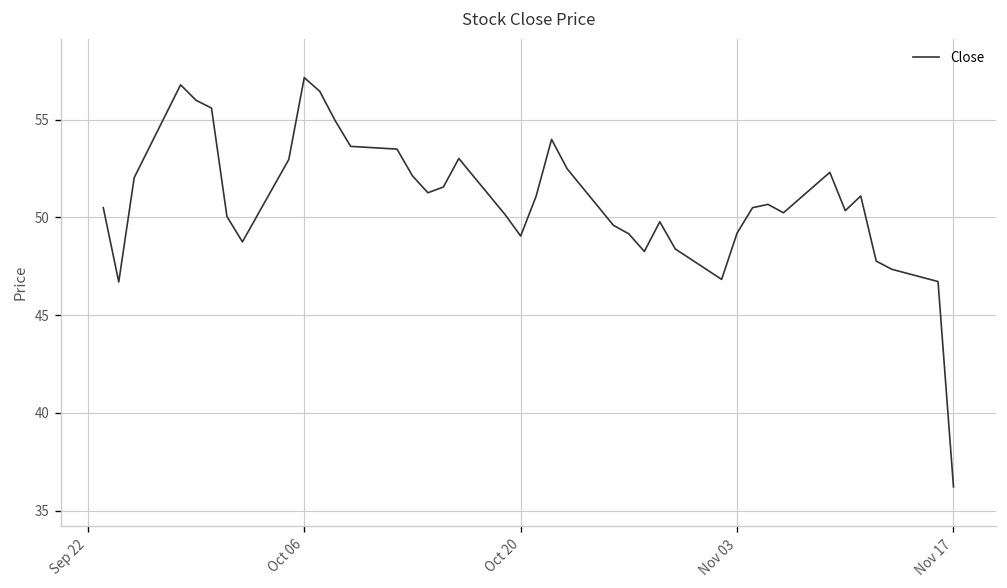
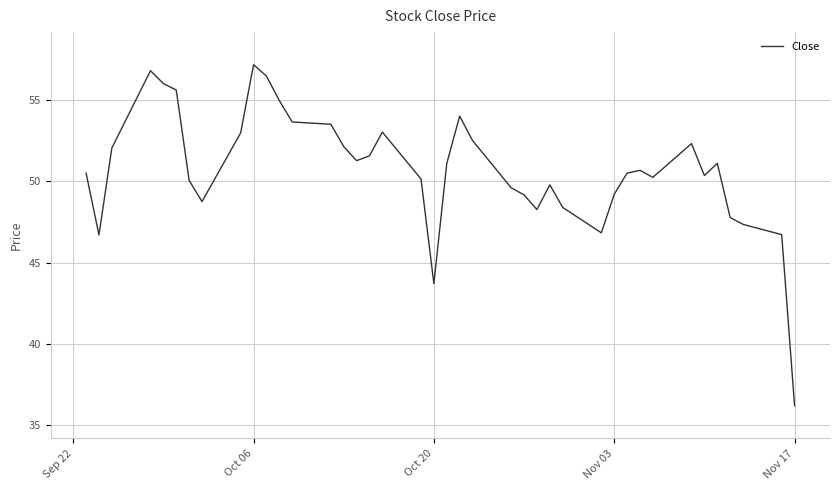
  {
    "Oct 06": 57.2,
-   "Oct 20": 49.0,
+   "Oct 20": 43.7,
    "Nov 03": 49.2,
    "Nov 17": 36.2
  }
